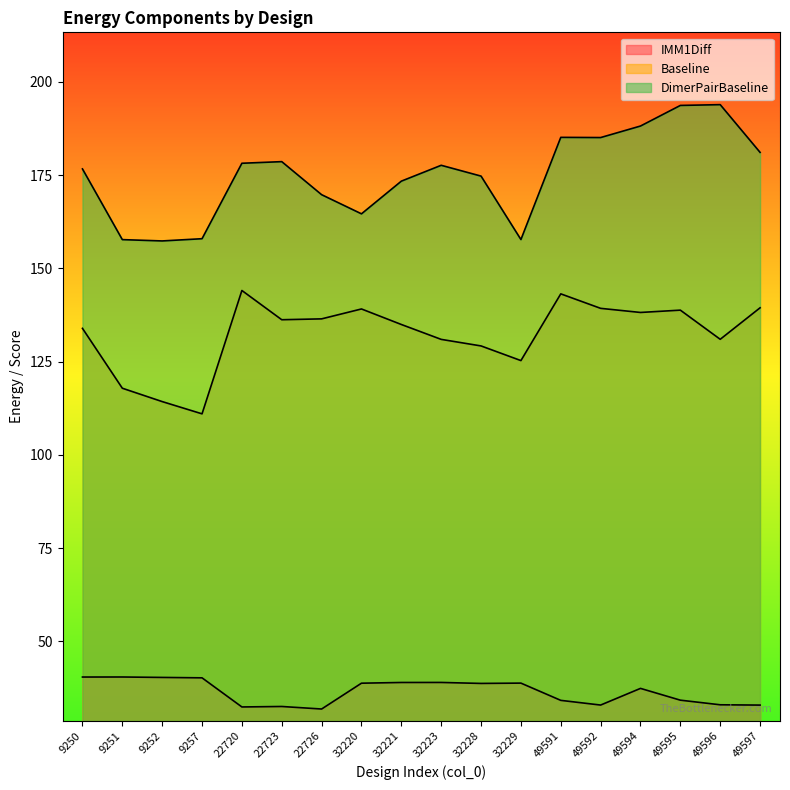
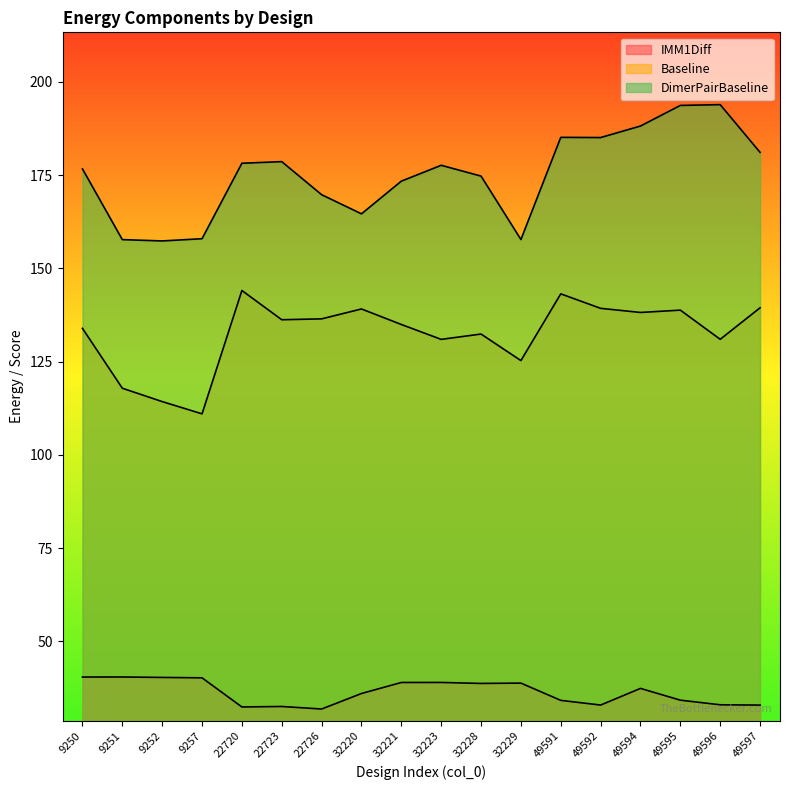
  {
    "IMM1Diff": {
      "9250": 40,
      "9251": 40,
      "9252": 40,
      "9257": 40,
      "22720": 32,
      "22723": 33,
      "22726": 32,
-     "32220": 39,
+     "32220": 36,
      "32221": 39,
      "32223": 39,
      "32228": 39,
      "32229": 39,
      "49591": 34,
      "49592": 33,
      "49594": 37,
      "49595": 34,
      "49596": 33,
      "49597": 33
    },
    "Baseline": {
      "9250": 134,
      "9251": 118,
      "9252": 114,
      "9257": 111,
      "22720": 144,
      "22723": 136,
      "22726": 136,
      "32220": 139,
      "32221": 135,
      "32223": 131,
-     "32228": 129,
+     "32228": 132,
      "32229": 125,
      "49591": 143,
      "49592": 139,
      "49594": 138,
      "49595": 139,
      "49596": 131,
      "49597": 139
    },
    "DimerPairBaseline": {
      "9250": 177,
      "9251": 158,
      "9252": 157,
      "9257": 158,
      "22720": 178,
      "22723": 179,
      "22726": 170,
      "32220": 165,
      "32221": 173,
      "32223": 178,
      "32228": 175,
      "32229": 158,
      "49591": 185,
      "49592": 185,
      "49594": 188,
      "49595": 194,
      "49596": 194,
      "49597": 181
    }
  }
